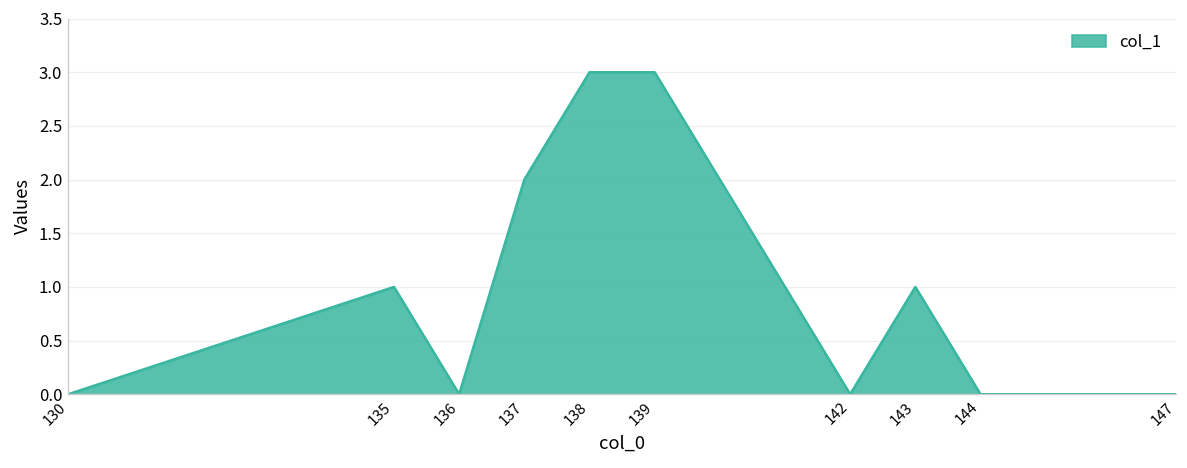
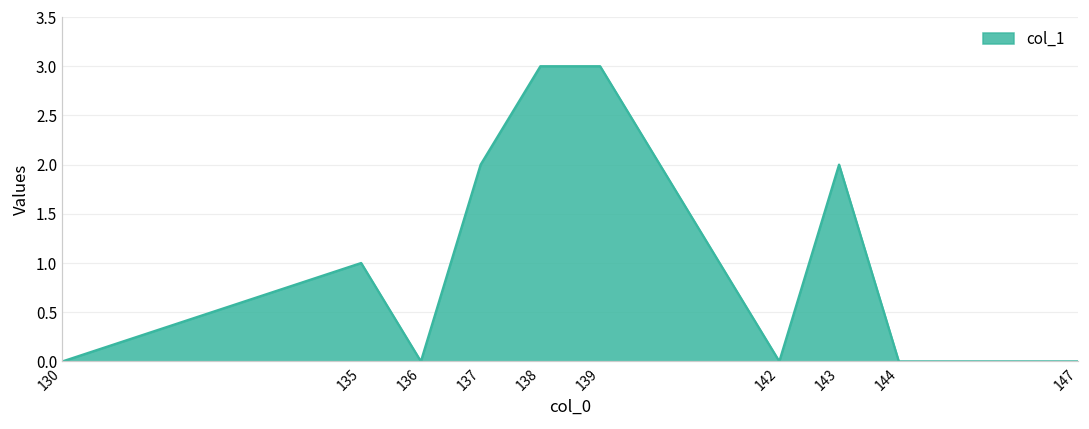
  {
    "130": 0,
    "135": 1,
    "136": 0,
    "137": 2,
    "138": 3,
    "139": 3,
    "142": 0,
-   "143": 1,
+   "143": 2,
    "144": 0,
    "147": 0
  }
